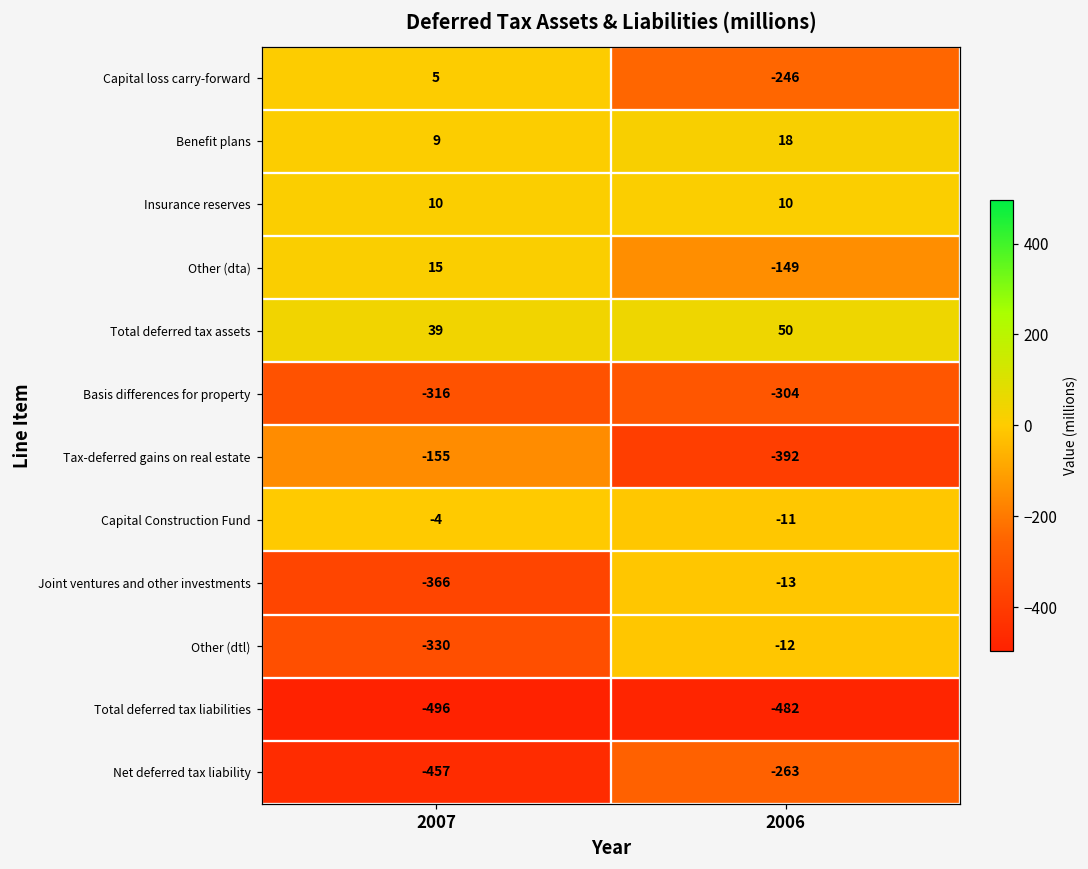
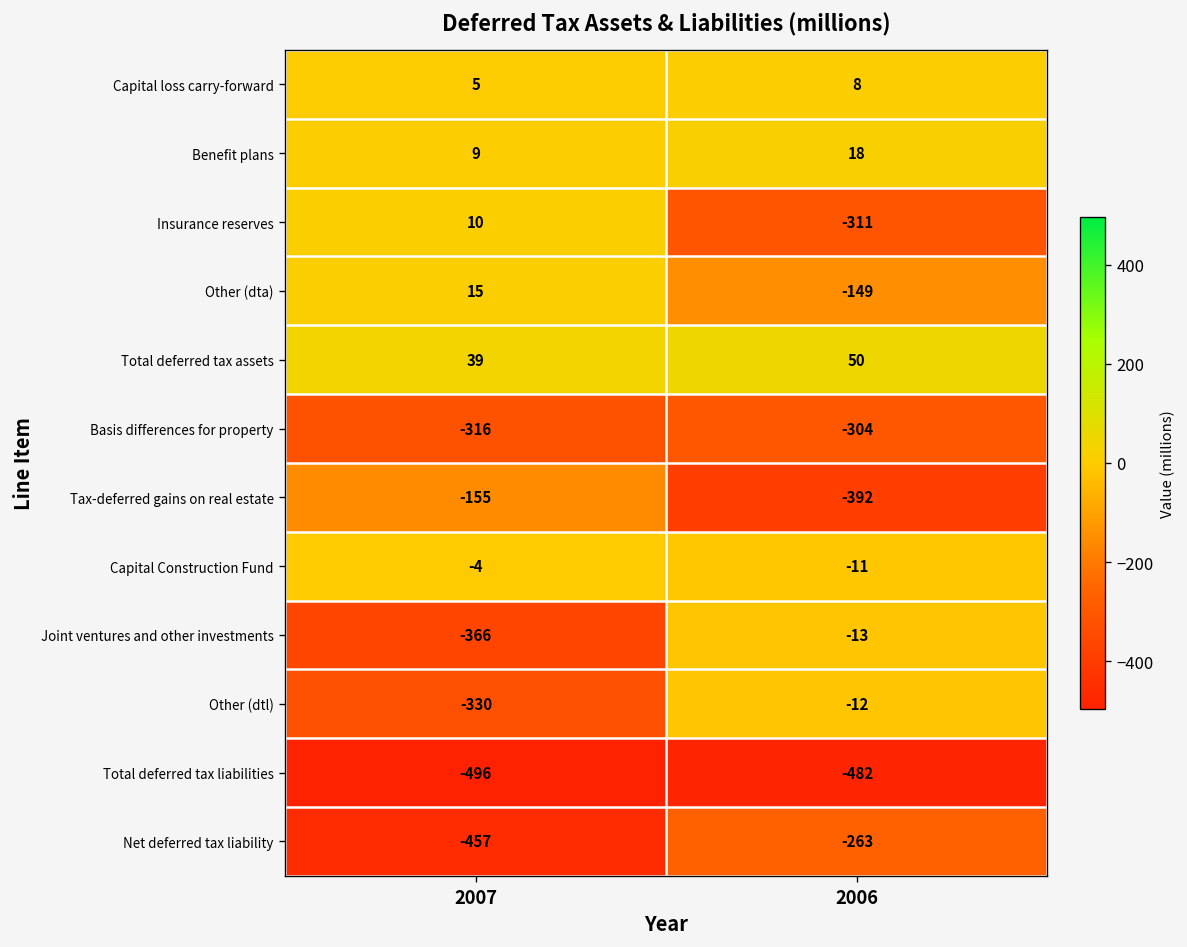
  {
    "Capital loss carry-forward": {
      "2007": 5,
-     "2006": -246
+     "2006": 8
    },
    "Benefit plans": {
      "2007": 9,
      "2006": 18
    },
    "Insurance reserves": {
      "2007": 10,
-     "2006": 10
+     "2006": -311
    },
    "Other (dta)": {
      "2007": 15,
      "2006": -149
    },
    "Total deferred tax assets": {
      "2007": 39,
      "2006": 50
    },
    "Basis differences for property": {
      "2007": -316,
      "2006": -304
    },
    "Tax-deferred gains on real estate": {
      "2007": -155,
      "2006": -392
    },
    "Capital Construction Fund": {
      "2007": -4,
      "2006": -11
    },
    "Joint ventures and other investments": {
      "2007": -366,
      "2006": -13
    },
    "Other (dtl)": {
      "2007": -330,
      "2006": -12
    },
    "Total deferred tax liabilities": {
      "2007": -496,
      "2006": -482
    },
    "Net deferred tax liability": {
      "2007": -457,
      "2006": -263
    }
  }
